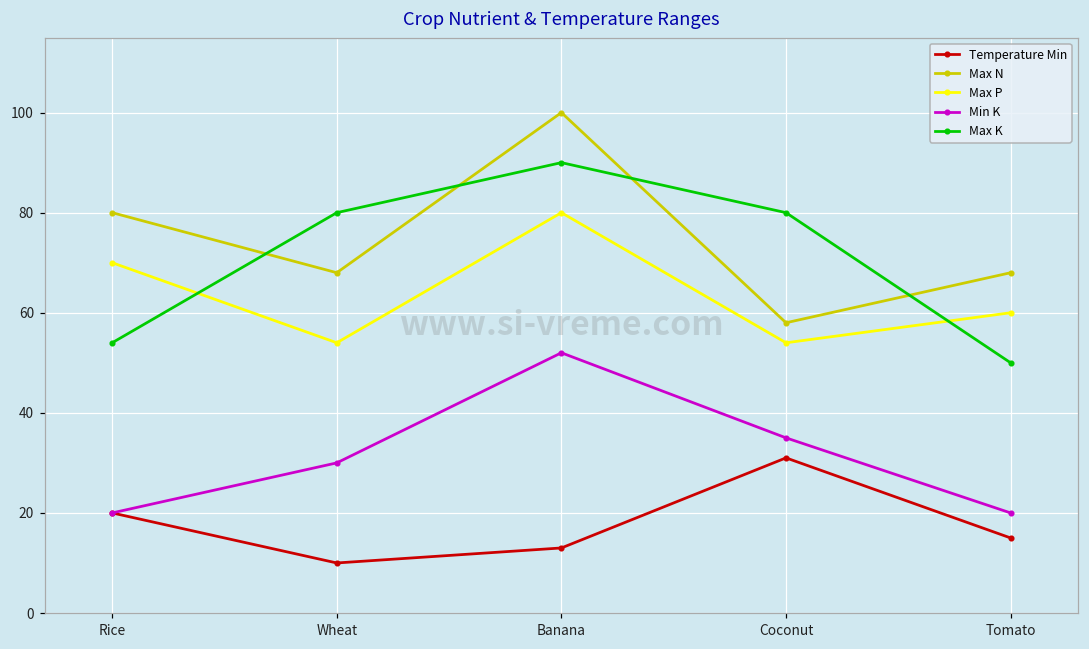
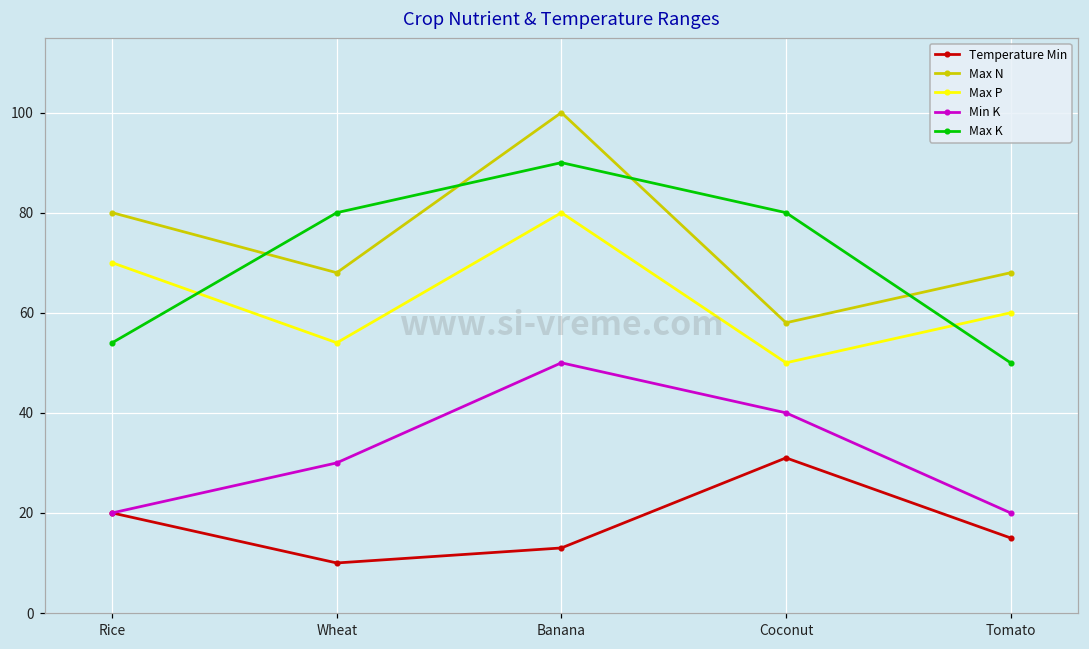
  {
    "Temperature Min": {
      "Wheat": 10,
      "Banana": 13,
      "Coconut": 31,
      "Tomato": 15
    },
    "Max N": {
      "Rice": 80,
      "Wheat": 68,
      "Banana": 100,
      "Coconut": 58,
      "Tomato": 68
    },
    "Max P": {
      "Rice": 70,
      "Wheat": 54,
      "Banana": 80,
-     "Coconut": 54,
+     "Coconut": 50,
      "Tomato": 60
    },
    "Min K": {
      "Wheat": 30,
-     "Banana": 52,
-     "Coconut": 35,
+     "Banana": 50,
+     "Coconut": 40,
      "Tomato": 20
    },
    "Max K": {
      "Rice": 54,
      "Wheat": 80,
      "Banana": 90,
      "Coconut": 80,
      "Tomato": 50
    }
  }
